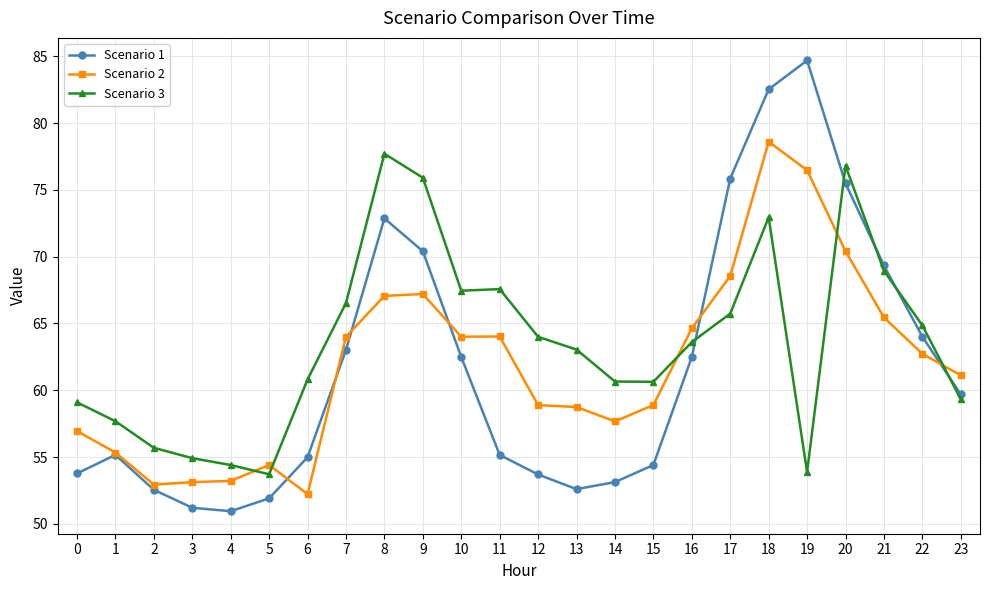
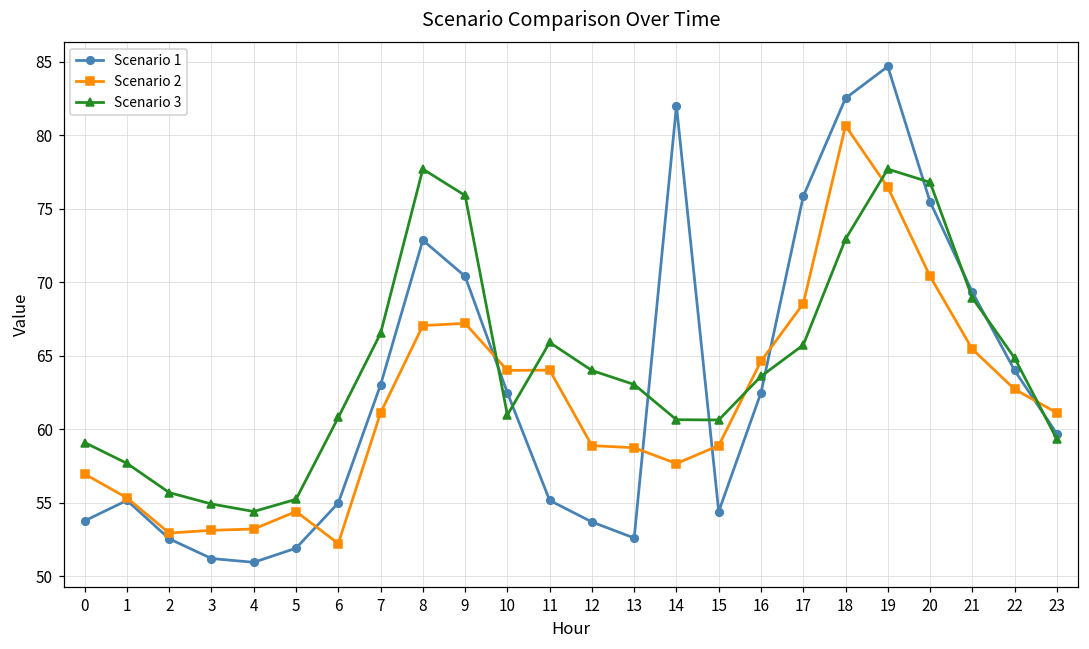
  {
    "Scenario 1": {
      "0": 53.8,
      "2": 52.5,
      "3": 51.2,
      "4": 50.9,
      "5": 51.9,
      "6": 55.0,
      "7": 63.0,
      "8": 72.9,
      "9": 70.4,
      "10": 62.5,
      "11": 55.2,
      "12": 53.7,
      "13": 52.6,
-     "14": 53.1,
+     "14": 82.0,
      "15": 54.4,
      "16": 62.5,
      "17": 75.8,
      "18": 82.5,
      "19": 84.7,
      "20": 75.5,
      "21": 69.3,
      "22": 64.0,
      "23": 59.7
    },
    "Scenario 2": {
      "0": 57.0,
      "2": 52.9,
      "3": 53.1,
      "4": 53.2,
      "5": 54.4,
      "6": 52.2,
-     "7": 64.0,
+     "7": 61.1,
      "8": 67.1,
      "9": 67.2,
      "10": 64.0,
      "11": 64.0,
      "12": 58.9,
      "13": 58.7,
      "14": 57.7,
      "15": 58.9,
      "16": 64.6,
      "17": 68.5,
-     "18": 78.6,
+     "18": 80.6,
      "19": 76.5,
      "20": 70.4,
      "21": 65.5,
      "22": 62.7,
      "23": 61.1
    },
    "Scenario 3": {
      "0": 59.1,
      "1": 57.7,
      "2": 55.7,
      "3": 54.9,
      "4": 54.4,
-     "5": 53.7,
+     "5": 55.2,
      "6": 60.8,
      "7": 66.5,
      "8": 77.7,
      "9": 75.9,
-     "10": 67.4,
-     "11": 67.6,
+     "10": 61.0,
+     "11": 65.9,
      "12": 64.0,
      "13": 63.0,
      "14": 60.7,
      "15": 60.6,
      "16": 63.6,
      "17": 65.7,
      "18": 72.9,
-     "19": 53.9,
+     "19": 77.7,
      "20": 76.8,
      "21": 68.9,
      "22": 64.8,
      "23": 59.3
    }
  }
